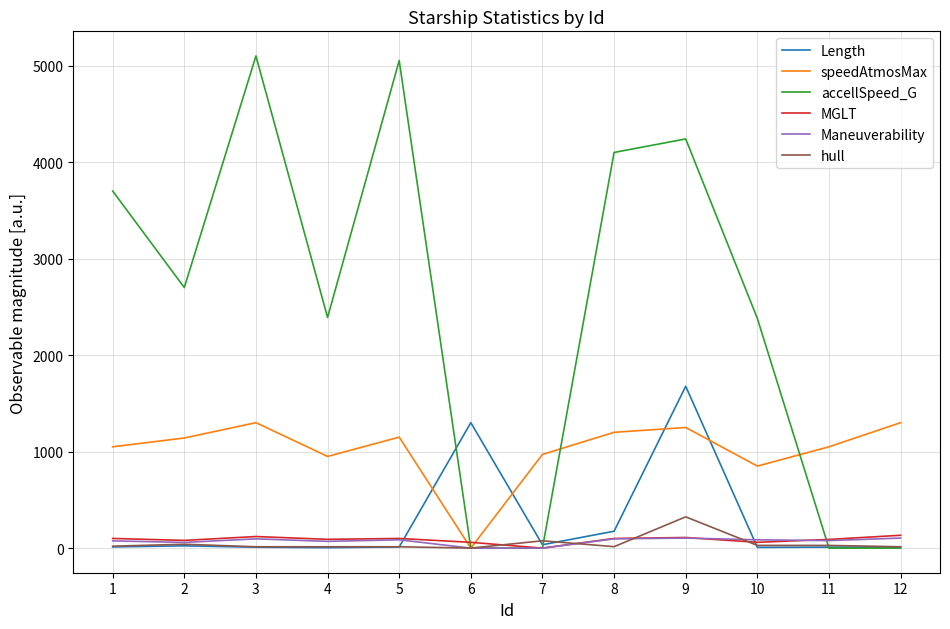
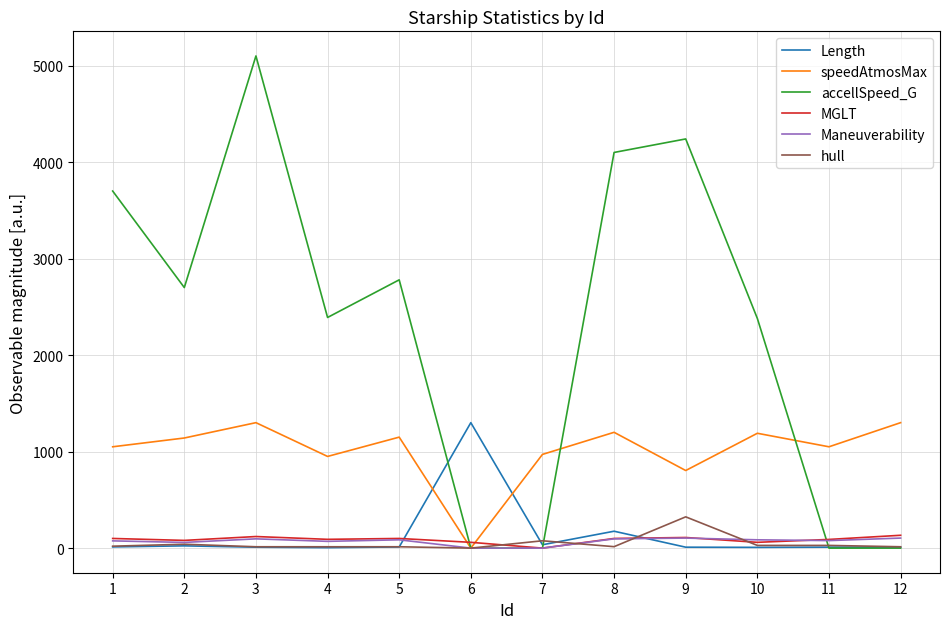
  {
    "Length": {
      "6": 1300,
      "7": 0,
      "8": 200,
-     "9": 1700
+     "9": 0
    },
    "speedAtmosMax": {
      "1": 1100,
      "2": 1100,
      "3": 1300,
      "4": 1000,
      "5": 1200,
      "7": 1000,
      "8": 1200,
-     "9": 1300,
-     "10": 900,
+     "9": 800,
+     "10": 1200,
      "11": 1100,
      "12": 1300
    },
    "accellSpeed_G": {
      "1": 3700,
      "2": 2700,
      "3": 5100,
      "4": 2400,
-     "5": 5100,
+     "5": 2800,
      "8": 4100,
      "9": 4200,
      "10": 2400
    },
    "MGLT": {
      "6": 100,
      "12": 100
    },
    "Maneuverability": {
      "12": 100
    },
    "hull": {
      "7": 100,
      "8": 0,
      "9": 300
    }
  }
